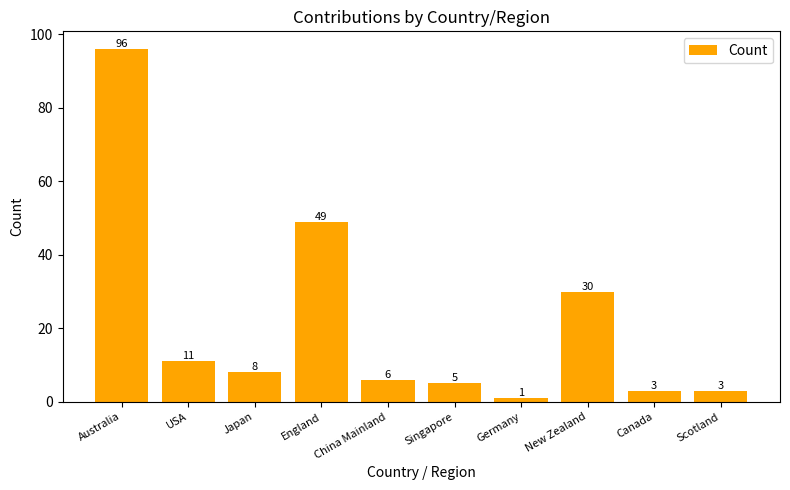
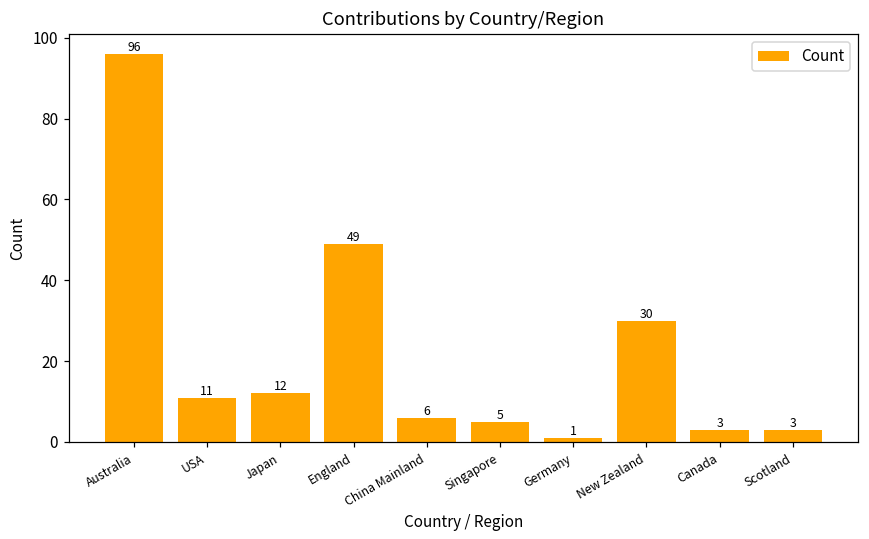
  {
    "Australia": 96,
    "USA": 11,
-   "Japan": 8,
+   "Japan": 12,
    "England": 49,
    "China Mainland": 6,
    "Singapore": 5,
    "Germany": 1,
    "New Zealand": 30,
    "Canada": 3,
    "Scotland": 3
  }
